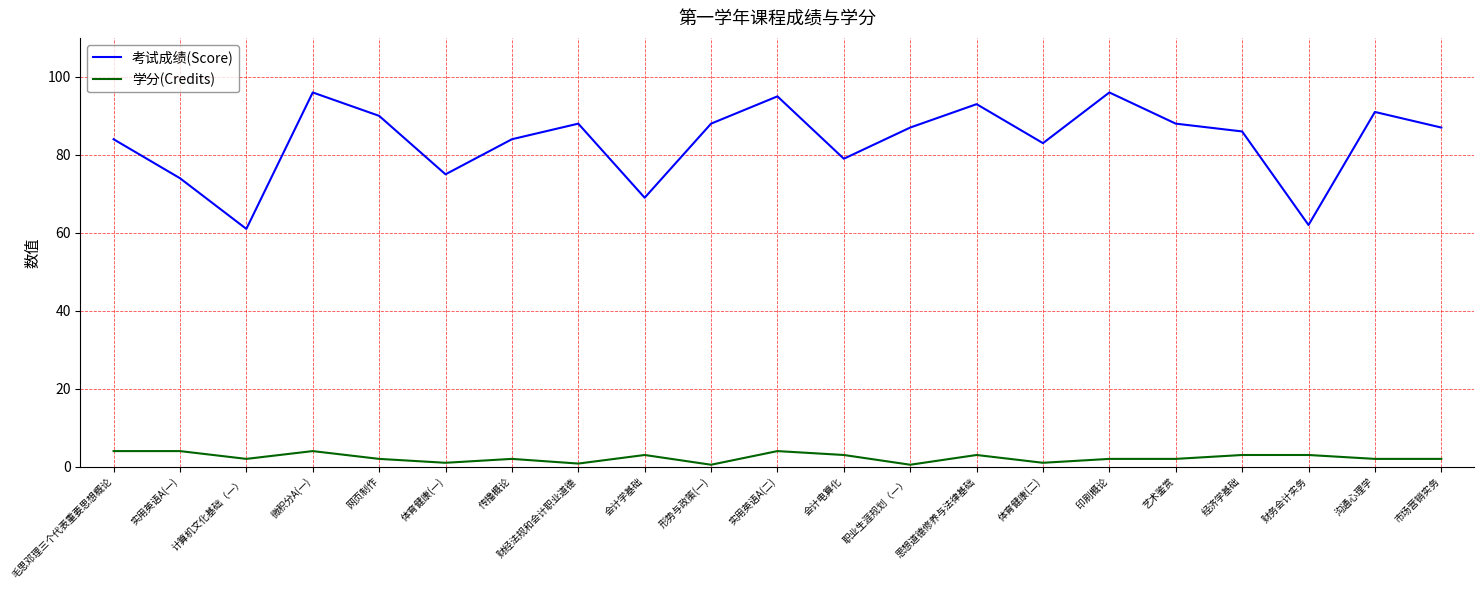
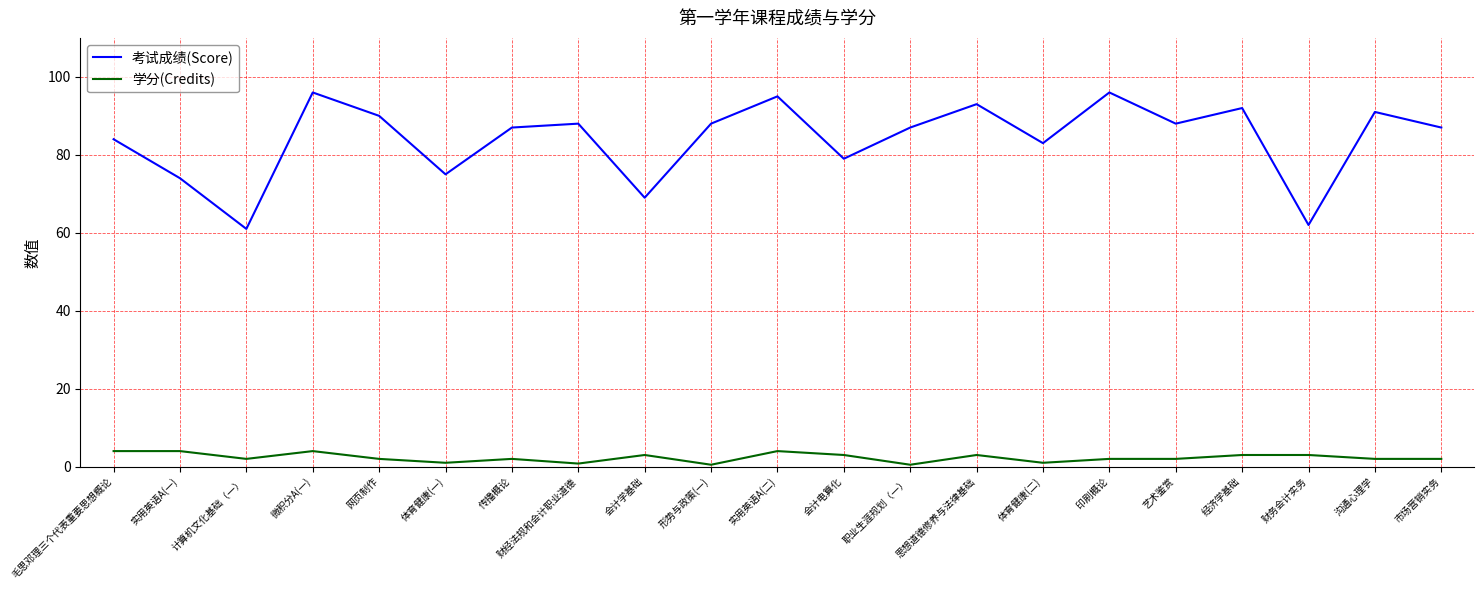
  {
    "考试成绩(Score)": {
      "毛思邓理三个代表重要思想概论": 84,
      "实用英语A(一)": 74,
      "计算机文化基础（一）": 61,
      "微积分A(一)": 96,
      "网页制作": 90,
      "体育健康(一)": 75,
-     "传播概论": 84,
+     "传播概论": 87,
      "财经法规和会计职业道德": 88,
      "会计学基础": 69,
      "形势与政策(一)": 88,
      "实用英语A(二)": 95,
      "会计电算化": 79,
      "职业生涯规划（一）": 87,
      "思想道德修养与法律基础": 93,
      "体育健康(二)": 83,
      "印刷概论": 96,
      "艺术鉴赏": 88,
-     "经济学基础": 86,
+     "经济学基础": 92,
      "财务会计实务": 62,
      "沟通心理学": 91,
      "市场营销实务": 87
    },
    "学分(Credits)": {
      "毛思邓理三个代表重要思想概论": 4,
      "实用英语A(一)": 4,
      "计算机文化基础（一）": 2,
      "微积分A(一)": 4,
      "网页制作": 2,
      "体育健康(一)": 1,
      "传播概论": 2,
      "财经法规和会计职业道德": 1,
      "会计学基础": 3,
      "形势与政策(一)": 1,
      "实用英语A(二)": 4,
      "会计电算化": 3,
      "职业生涯规划（一）": 1,
      "思想道德修养与法律基础": 3,
      "体育健康(二)": 1,
      "印刷概论": 2,
      "艺术鉴赏": 2,
      "经济学基础": 3,
      "财务会计实务": 3,
      "沟通心理学": 2,
      "市场营销实务": 2
    }
  }
